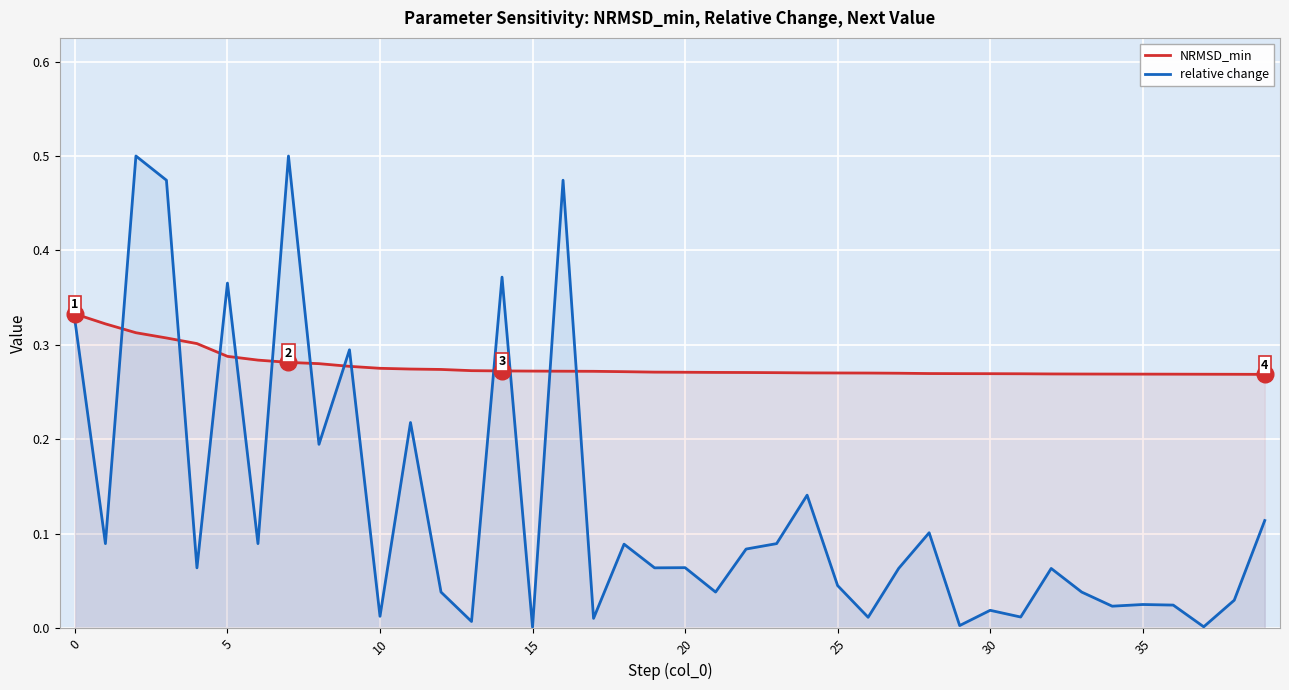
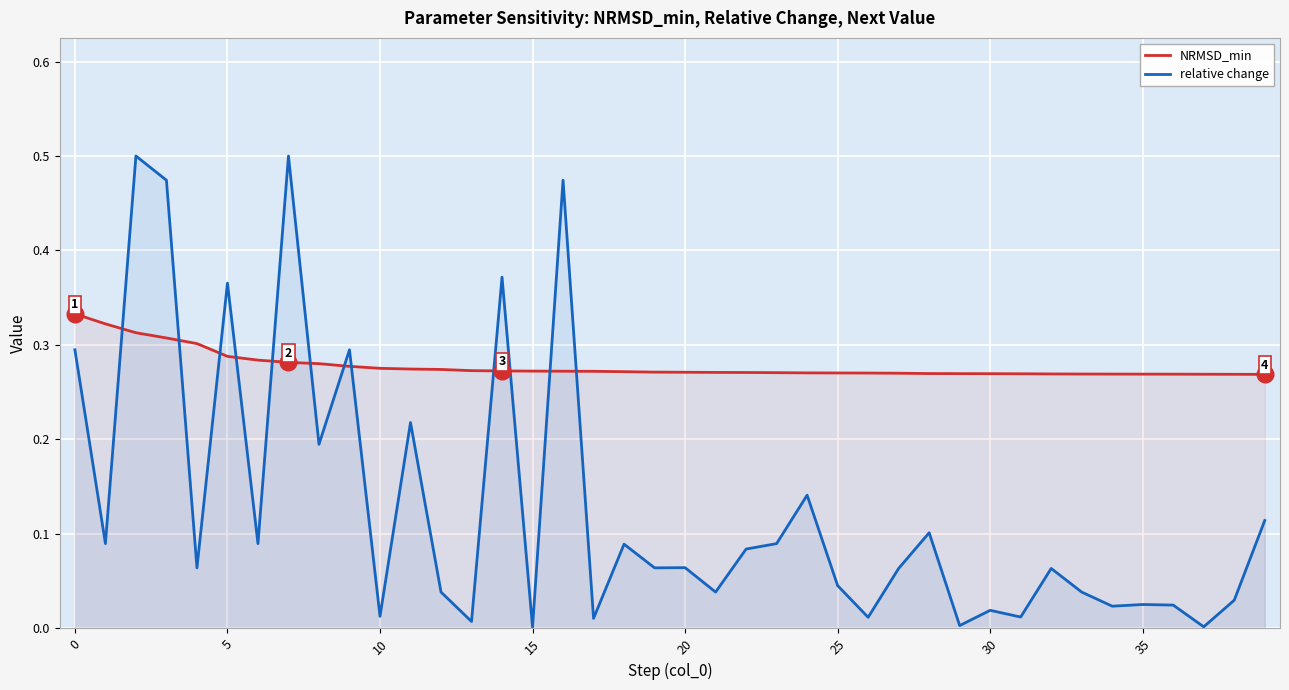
  {
    "relative change": {
-     "0": 0.33,
+     "0": 0.29,
      "5": 0.37,
      "10": 0.01,
      "15": 0.00,
      "20": 0.06,
      "25": 0.05,
      "30": 0.02,
      "35": 0.03
    }
  }
